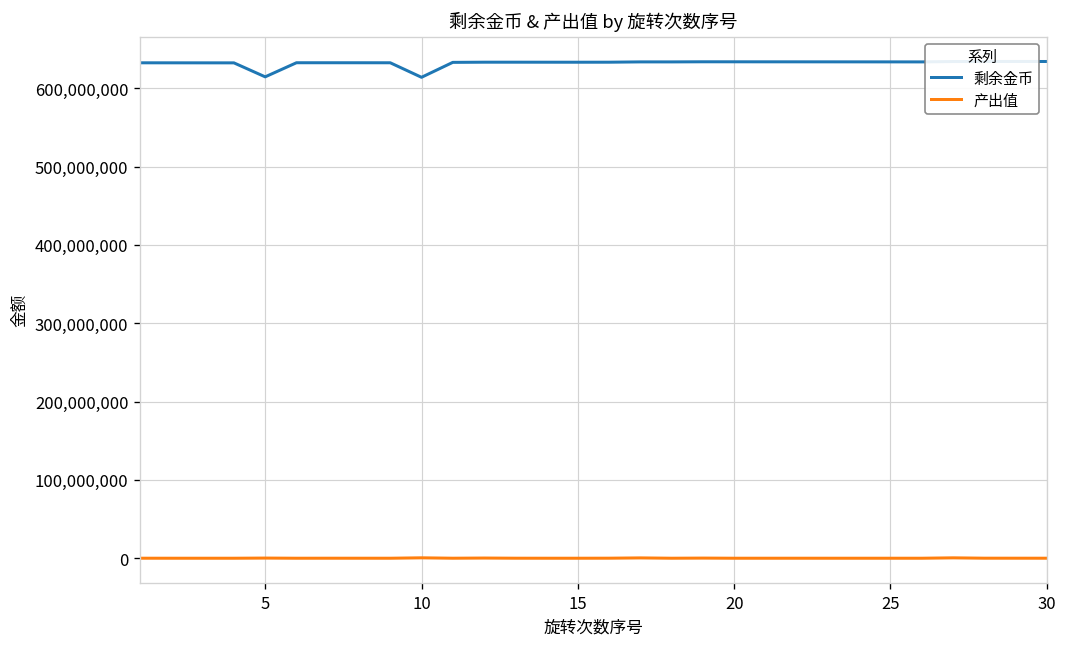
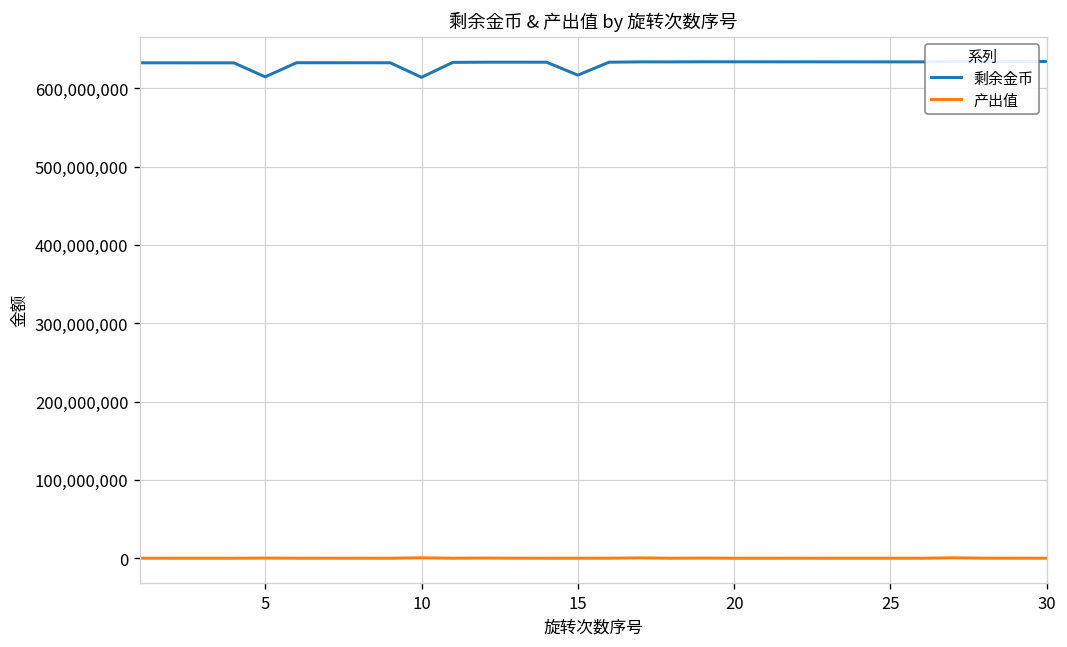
  {
    "剩余金币": {
      "5": "610,000,000",
      "10": "610,000,000",
-     "15": "630,000,000",
+     "15": "620,000,000",
      "20": "630,000,000",
      "25": "630,000,000",
      "30": "630,000,000"
    },
    "产出值": {
      "5": "0",
      "10": "0",
      "15": "0",
      "20": "0",
      "25": "0",
      "30": "0"
    }
  }
